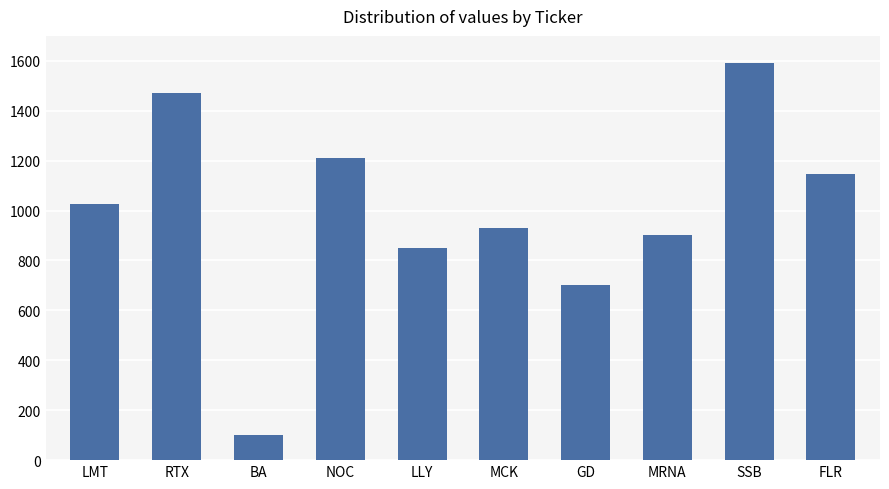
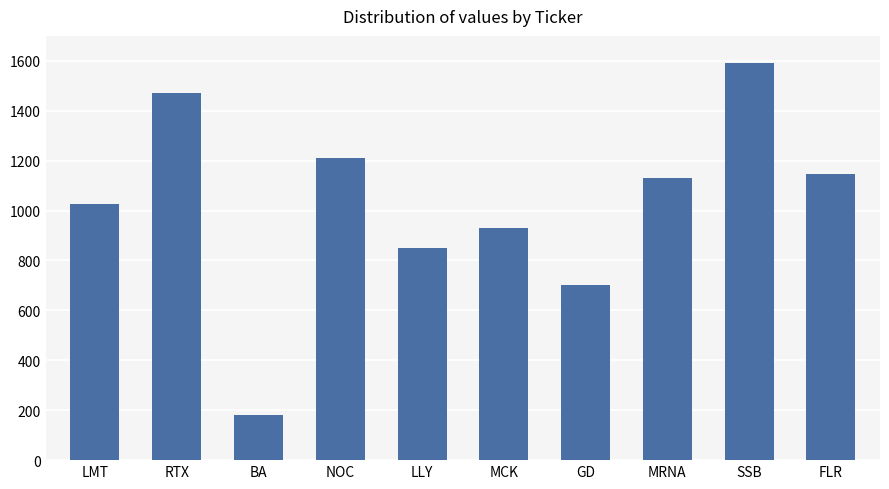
  {
    "LMT": 1030,
    "RTX": 1470,
-   "BA": 100,
+   "BA": 180,
    "NOC": 1210,
    "LLY": 850,
    "MCK": 930,
    "GD": 700,
-   "MRNA": 900,
+   "MRNA": 1130,
    "SSB": 1590,
    "FLR": 1150
  }
